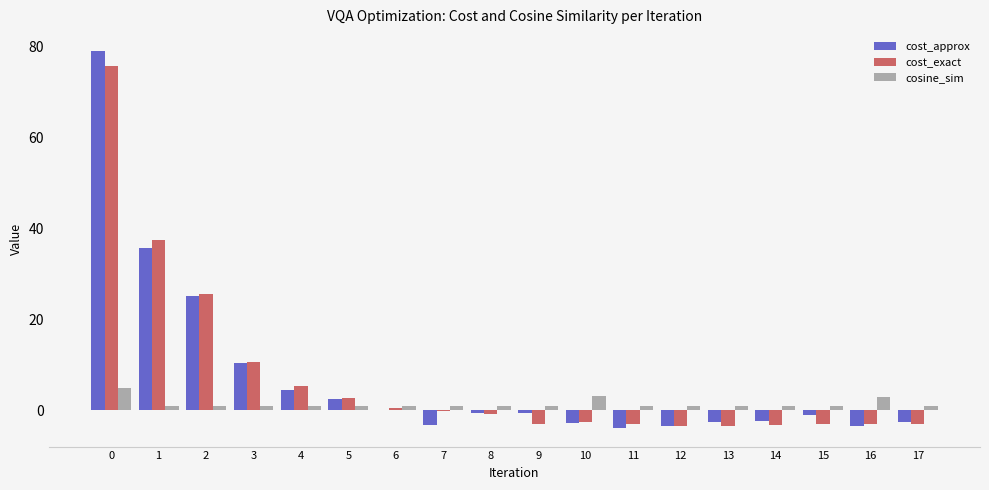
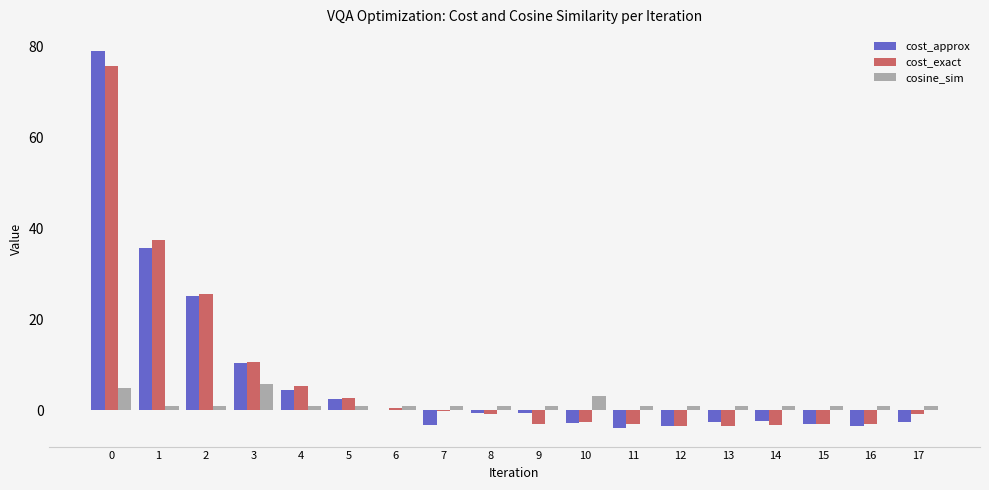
  {
    "cost_approx": {
      "0": 79,
      "1": 36,
      "2": 25,
      "3": 10,
      "4": 4,
      "5": 2,
      "7": -3,
      "8": -1,
      "9": -1,
      "10": -3,
      "11": -4,
      "12": -4,
      "13": -3,
      "14": -2,
-     "15": -1,
+     "15": -3,
      "16": -3,
      "17": -3
    },
    "cost_exact": {
      "0": 76,
      "1": 38,
      "2": 26,
      "3": 11,
      "4": 5,
      "5": 3,
      "8": -1,
      "9": -3,
      "10": -3,
      "11": -3,
      "12": -4,
      "13": -3,
      "14": -3,
      "15": -3,
      "16": -3,
-     "17": -3
+     "17": -1
    },
    "cosine_sim": {
      "0": 5,
      "1": 1,
      "2": 1,
-     "3": 1,
+     "3": 6,
      "4": 1,
      "5": 1,
      "6": 1,
      "7": 1,
      "8": 1,
      "9": 1,
      "10": 3,
      "11": 1,
      "12": 1,
      "13": 1,
      "14": 1,
      "15": 1,
-     "16": 3,
+     "16": 1,
      "17": 1
    }
  }
